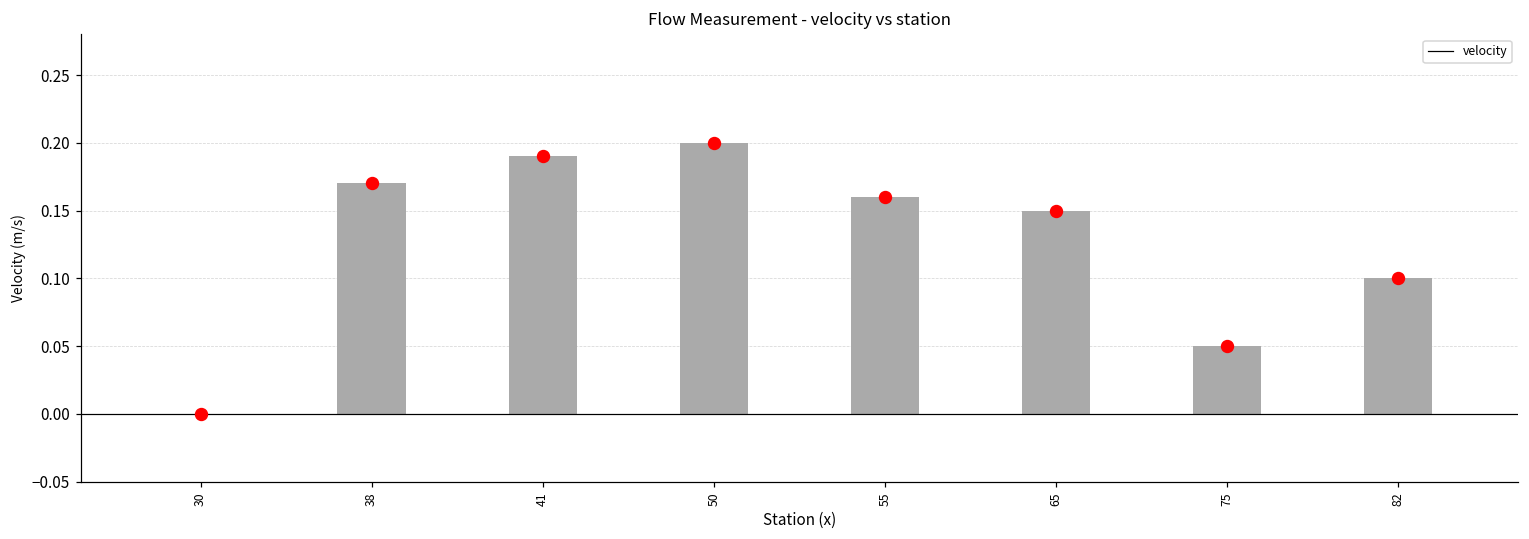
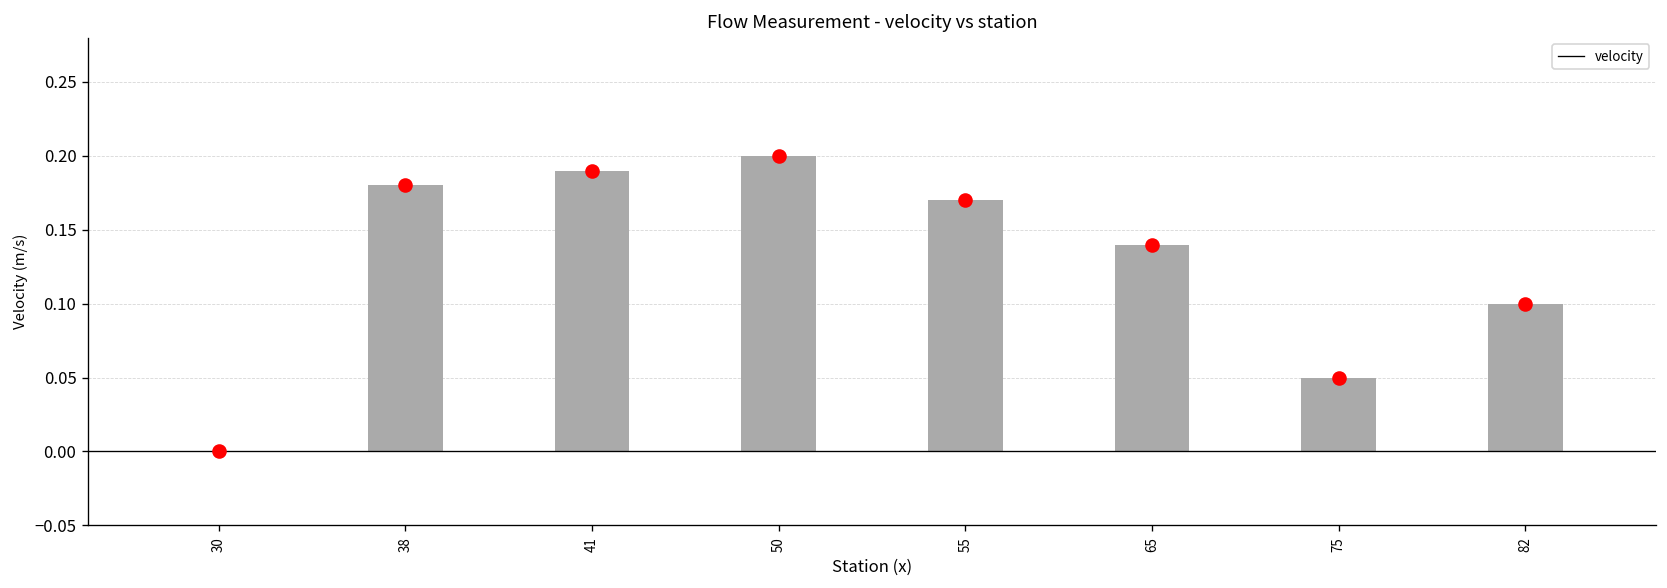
  {
    "30": 0.00,
-   "38": 0.17,
+   "38": 0.18,
    "41": 0.19,
    "50": 0.20,
-   "55": 0.16,
-   "65": 0.15,
+   "55": 0.17,
+   "65": 0.14,
    "75": 0.05,
    "82": 0.10
  }
